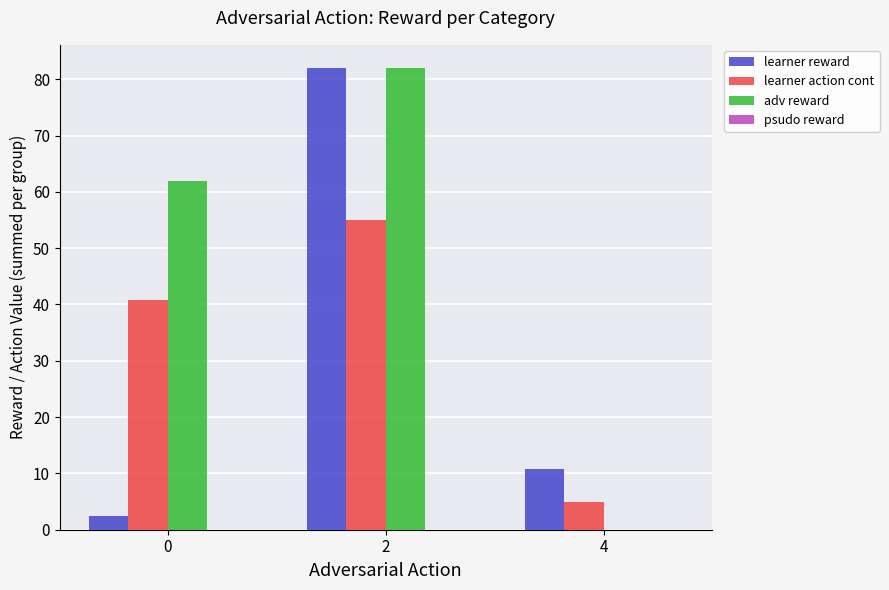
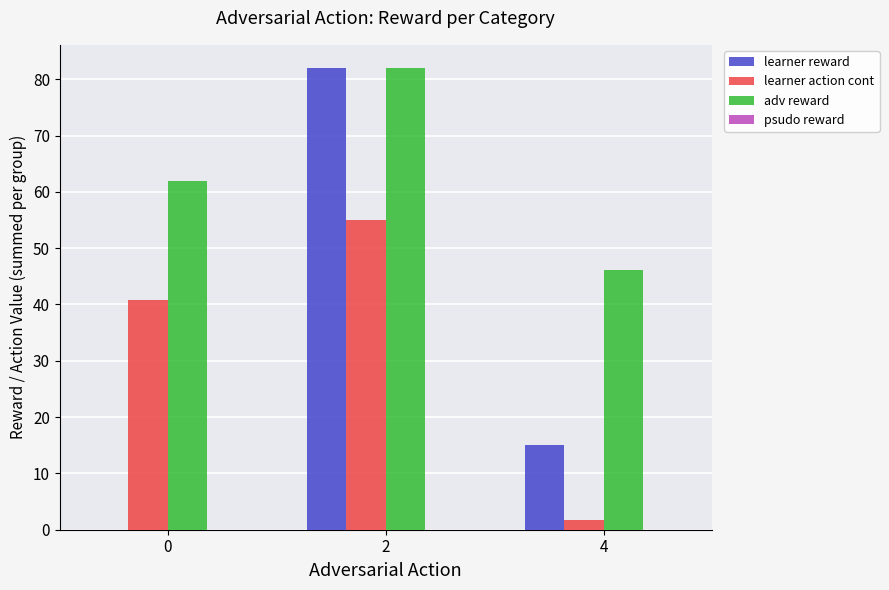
  {
    "learner reward": {
-     "0": 3,
+     "0": 0,
      "2": 82,
-     "4": 11
+     "4": 15
    },
    "learner action cont": {
      "0": 41,
      "2": 55,
-     "4": 5
+     "4": 2
    },
    "adv reward": {
      "0": 62,
      "2": 82,
-     "4": 0
+     "4": 46
    },
    "psudo reward": {
      "0": 0,
      "2": 0,
      "4": 0
    }
  }
